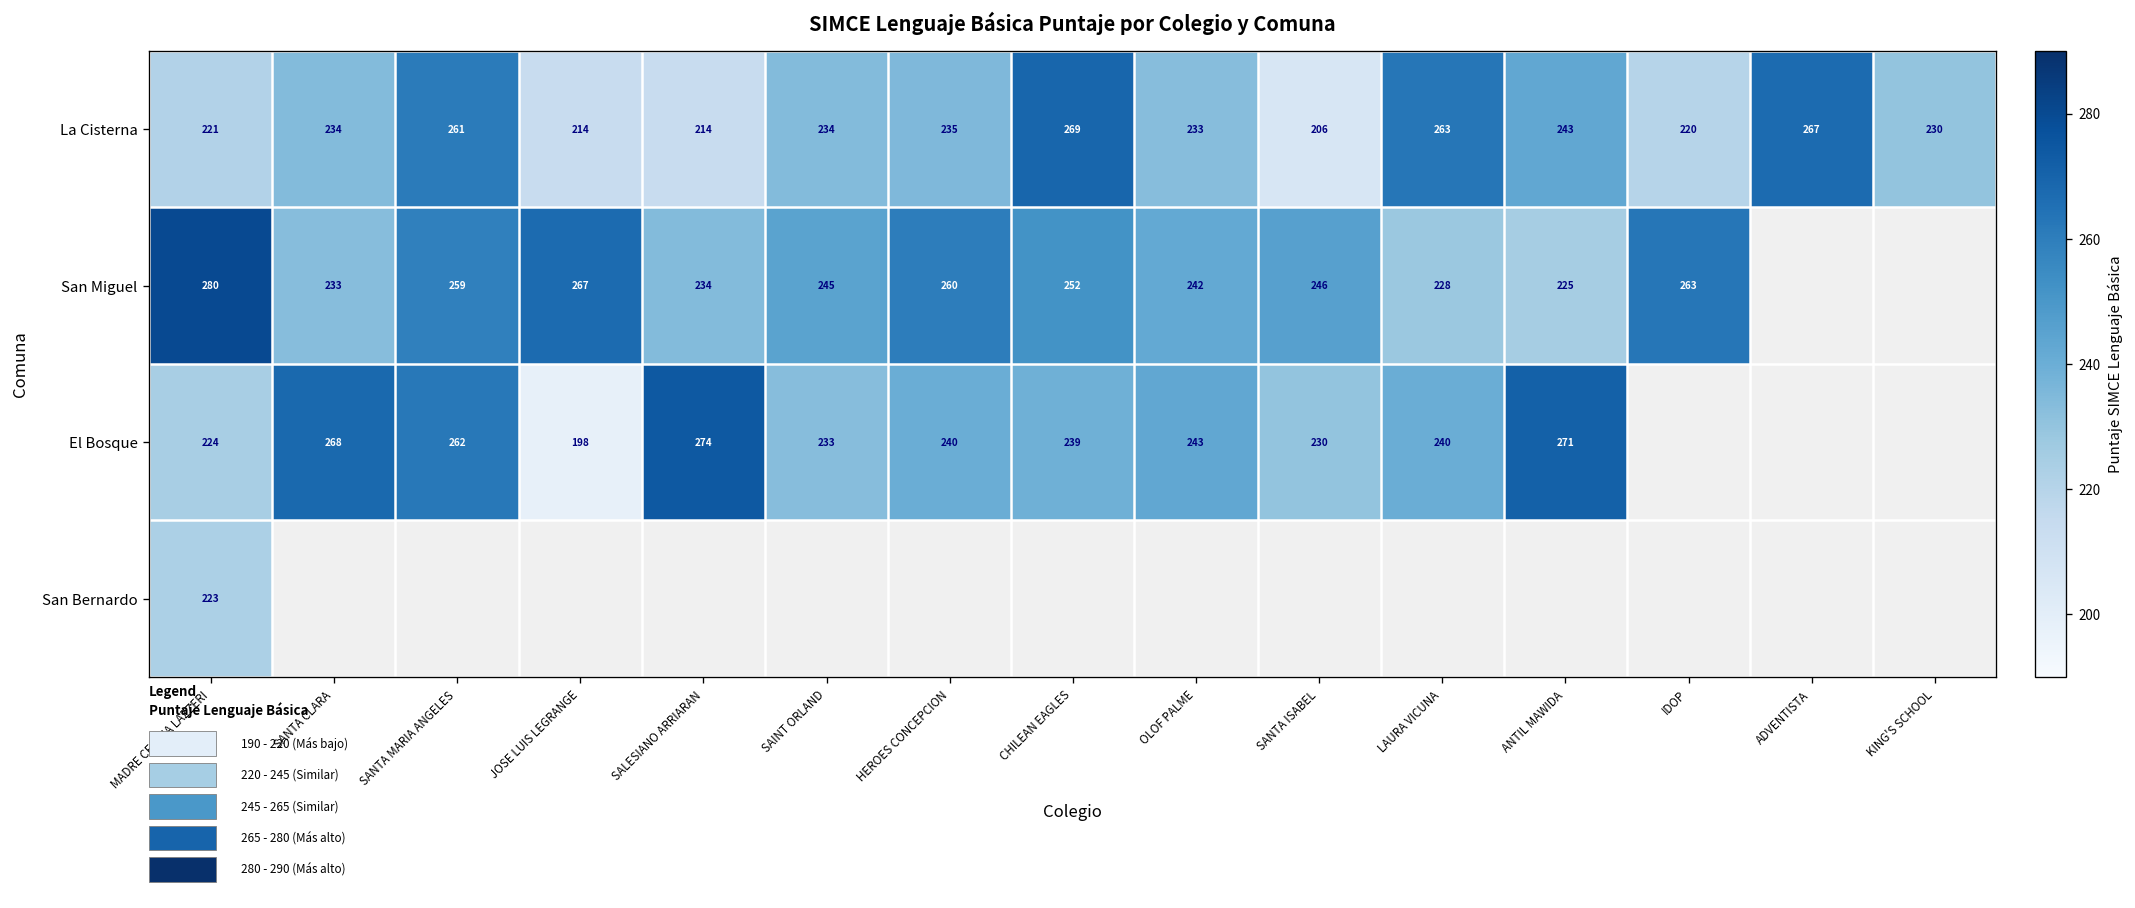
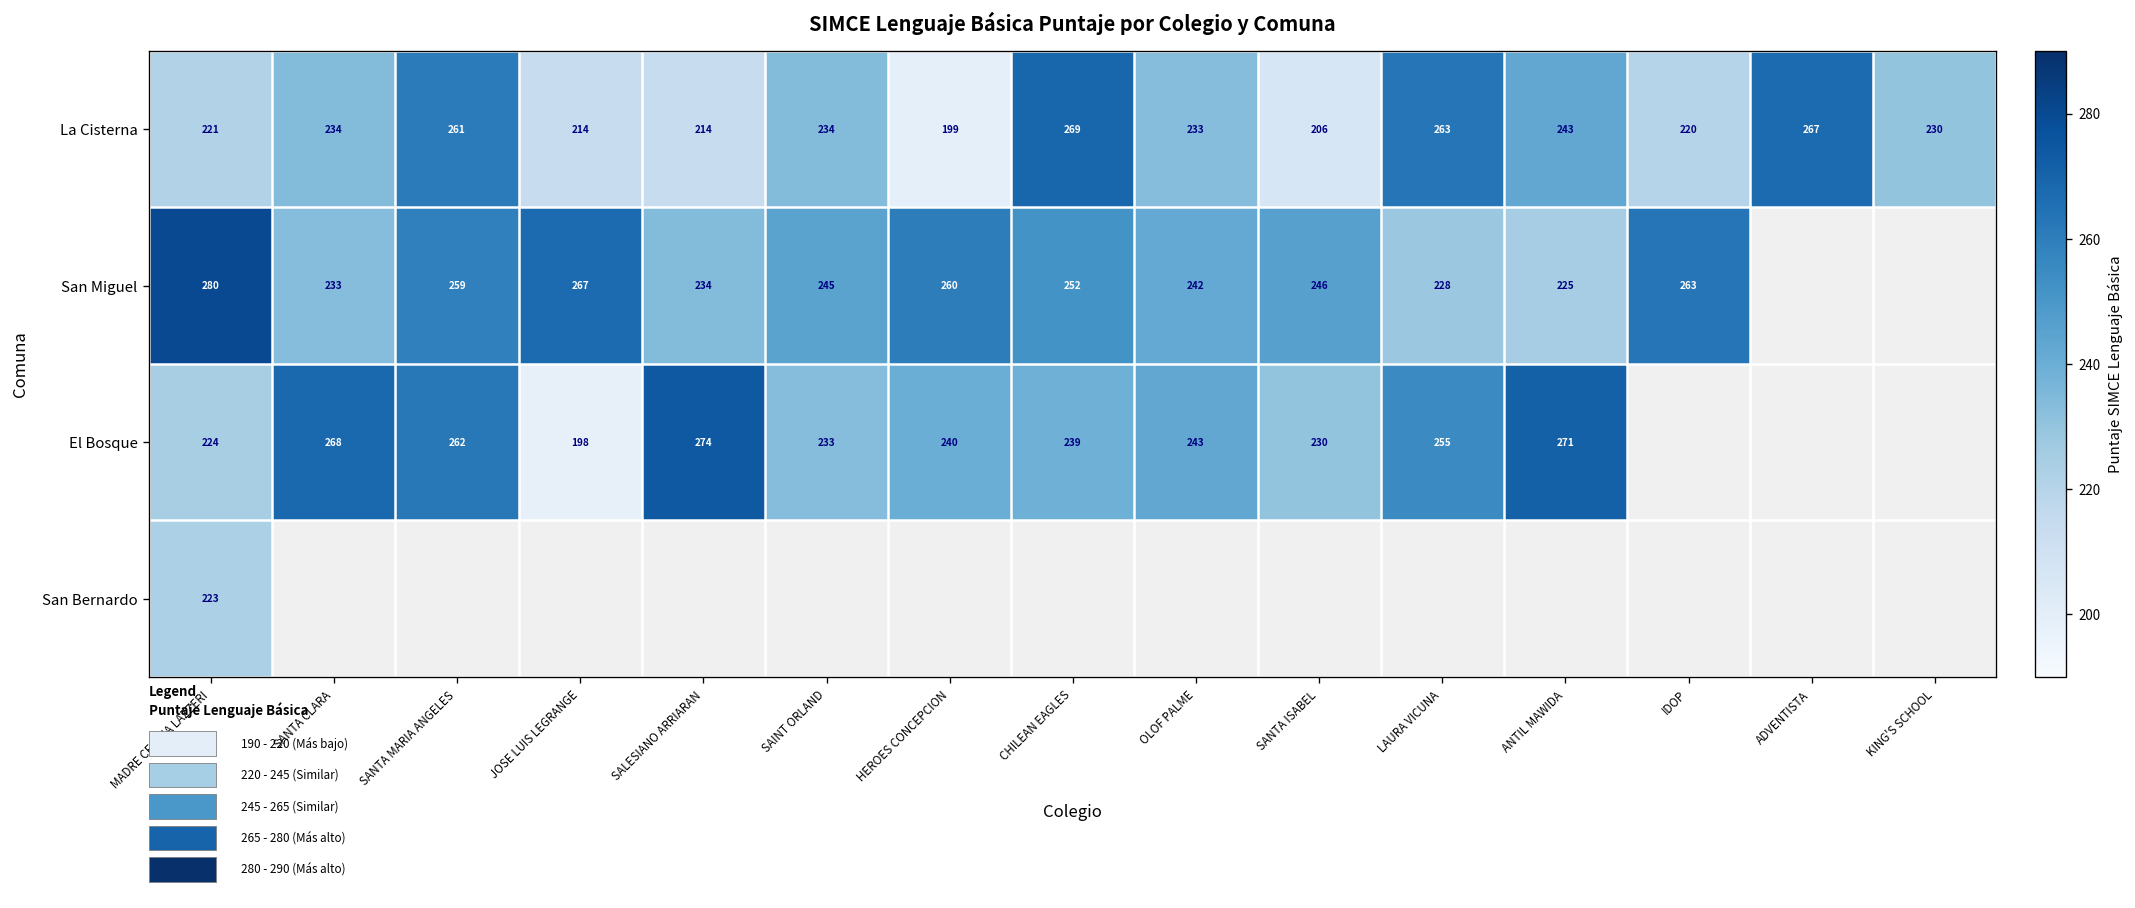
  {
    "La Cisterna": {
      "MADRE CECILIA LAZZERI": 221,
      "SANTA CLARA": 234,
      "SANTA MARIA ANGELES": 261,
      "JOSE LUIS LEGRANGE": 214,
      "SALESIANO ARRIARAN": 214,
      "SAINT ORLAND": 234,
-     "HEROES CONCEPCION": 235,
+     "HEROES CONCEPCION": 199,
      "CHILEAN EAGLES": 269,
      "OLOF PALME": 233,
      "SANTA ISABEL": 206,
      "LAURA VICUNA": 263,
      "ANTIL MAWIDA": 243,
      "IDOP": 220,
      "ADVENTISTA": 267,
      "KING'S SCHOOL": 230
    },
    "San Miguel": {
      "MADRE CECILIA LAZZERI": 280,
      "SANTA CLARA": 233,
      "SANTA MARIA ANGELES": 259,
      "JOSE LUIS LEGRANGE": 267,
      "SALESIANO ARRIARAN": 234,
      "SAINT ORLAND": 245,
      "HEROES CONCEPCION": 260,
      "CHILEAN EAGLES": 252,
      "OLOF PALME": 242,
      "SANTA ISABEL": 246,
      "LAURA VICUNA": 228,
      "ANTIL MAWIDA": 225,
      "IDOP": 263
    },
    "El Bosque": {
      "MADRE CECILIA LAZZERI": 224,
      "SANTA CLARA": 268,
      "SANTA MARIA ANGELES": 262,
      "JOSE LUIS LEGRANGE": 198,
      "SALESIANO ARRIARAN": 274,
      "SAINT ORLAND": 233,
      "HEROES CONCEPCION": 240,
      "CHILEAN EAGLES": 239,
      "OLOF PALME": 243,
      "SANTA ISABEL": 230,
-     "LAURA VICUNA": 240,
+     "LAURA VICUNA": 255,
      "ANTIL MAWIDA": 271
    },
    "San Bernardo": {
      "MADRE CECILIA LAZZERI": 223
    }
  }
